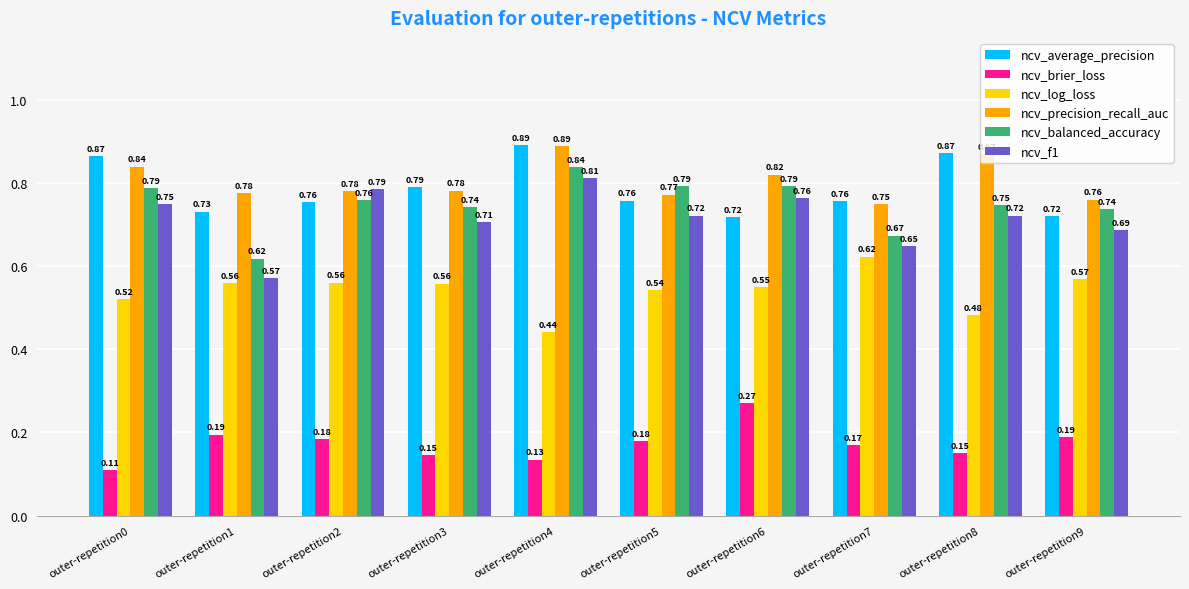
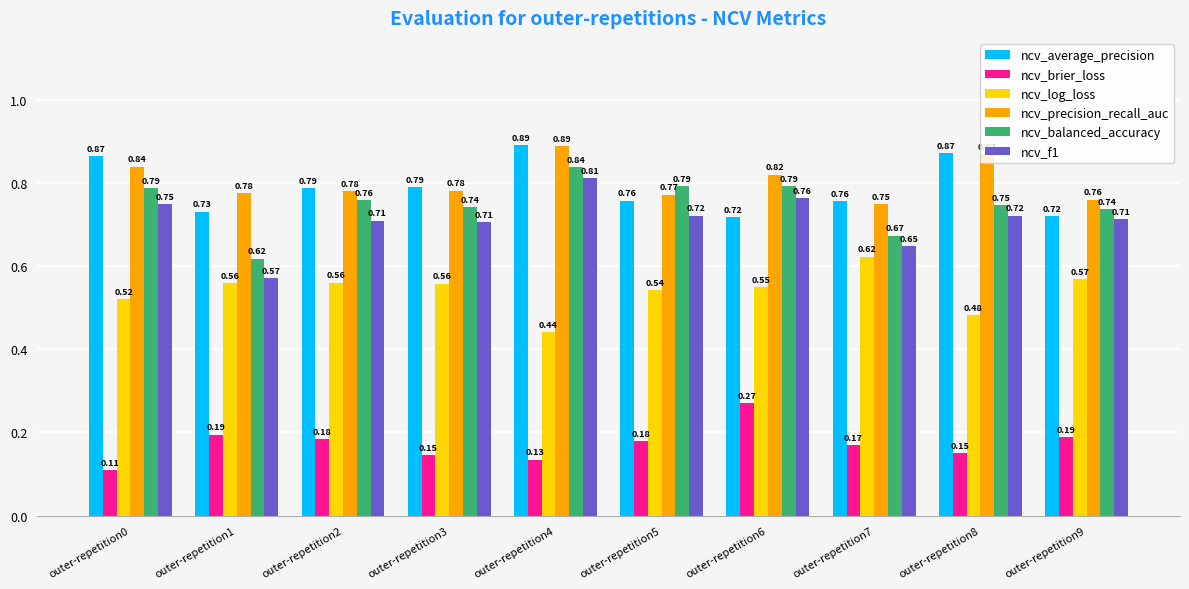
  {
    "ncv_average_precision": {
      "outer-repetition0": 0.87,
      "outer-repetition1": 0.73,
-     "outer-repetition2": 0.76,
+     "outer-repetition2": 0.79,
      "outer-repetition3": 0.79,
      "outer-repetition4": 0.89,
      "outer-repetition5": 0.76,
      "outer-repetition6": 0.72,
      "outer-repetition7": 0.76,
      "outer-repetition8": 0.87,
      "outer-repetition9": 0.72
    },
    "ncv_brier_loss": {
      "outer-repetition0": 0.11,
      "outer-repetition1": 0.19,
      "outer-repetition2": 0.18,
      "outer-repetition3": 0.15,
      "outer-repetition4": 0.13,
      "outer-repetition5": 0.18,
      "outer-repetition6": 0.27,
      "outer-repetition7": 0.17,
      "outer-repetition8": 0.15,
      "outer-repetition9": 0.19
    },
    "ncv_balanced_accuracy": {
      "outer-repetition0": 0.79,
      "outer-repetition1": 0.62,
      "outer-repetition2": 0.76,
      "outer-repetition3": 0.74,
      "outer-repetition4": 0.84,
      "outer-repetition5": 0.79,
      "outer-repetition6": 0.79,
      "outer-repetition7": 0.67,
      "outer-repetition8": 0.75,
      "outer-repetition9": 0.74
    },
    "ncv_f1": {
      "outer-repetition0": 0.75,
      "outer-repetition1": 0.57,
-     "outer-repetition2": 0.79,
+     "outer-repetition2": 0.71,
      "outer-repetition3": 0.71,
      "outer-repetition4": 0.81,
      "outer-repetition5": 0.72,
      "outer-repetition6": 0.76,
      "outer-repetition7": 0.65,
      "outer-repetition8": 0.72,
-     "outer-repetition9": 0.69
+     "outer-repetition9": 0.71
    }
  }
